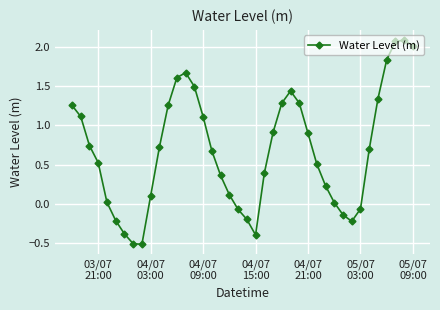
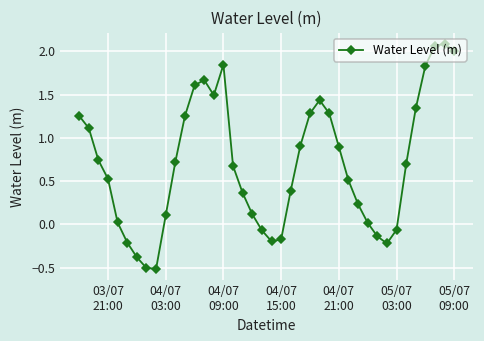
  {
    "03/07 21:00": 0.5,
    "04/07 03:00": 0.1,
-   "04/07 09:00": 1.1,
-   "04/07 15:00": -0.4,
+   "04/07 09:00": 1.8,
+   "04/07 15:00": -0.2,
    "04/07 21:00": 0.9,
    "05/07 03:00": -0.1
  }
